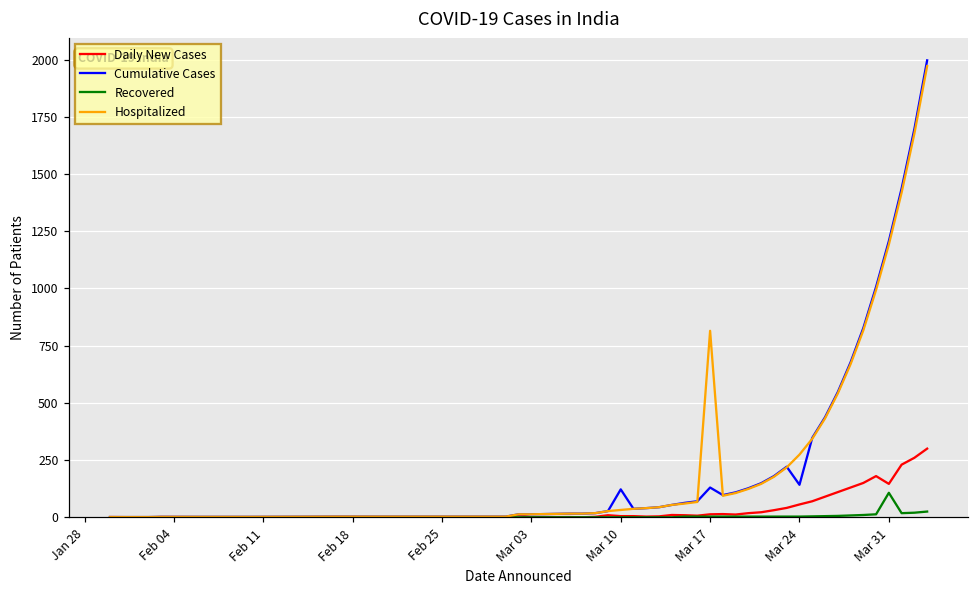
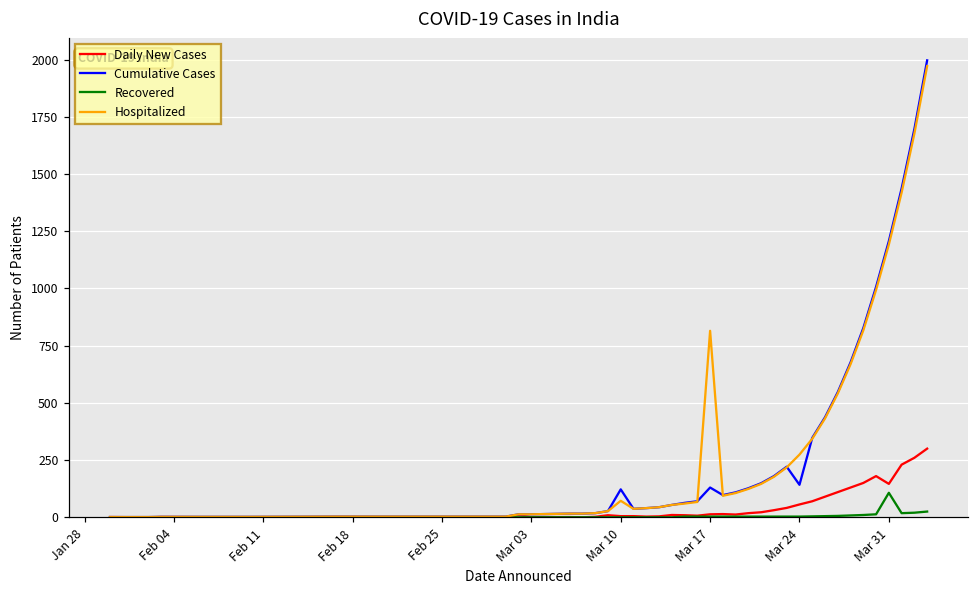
  {
    "Daily New Cases": {
      "Mar 24": 60,
      "Mar 31": 150
    },
    "Cumulative Cases": {
      "Mar 10": 120,
      "Mar 17": 130,
      "Mar 24": 140,
      "Mar 31": 1210
    },
    "Recovered": {
      "Mar 24": 0,
      "Mar 31": 110
    },
    "Hospitalized": {
-     "Mar 10": 30,
+     "Mar 10": 70,
      "Mar 17": 820,
      "Mar 24": 270,
      "Mar 31": 1190
    }
  }
